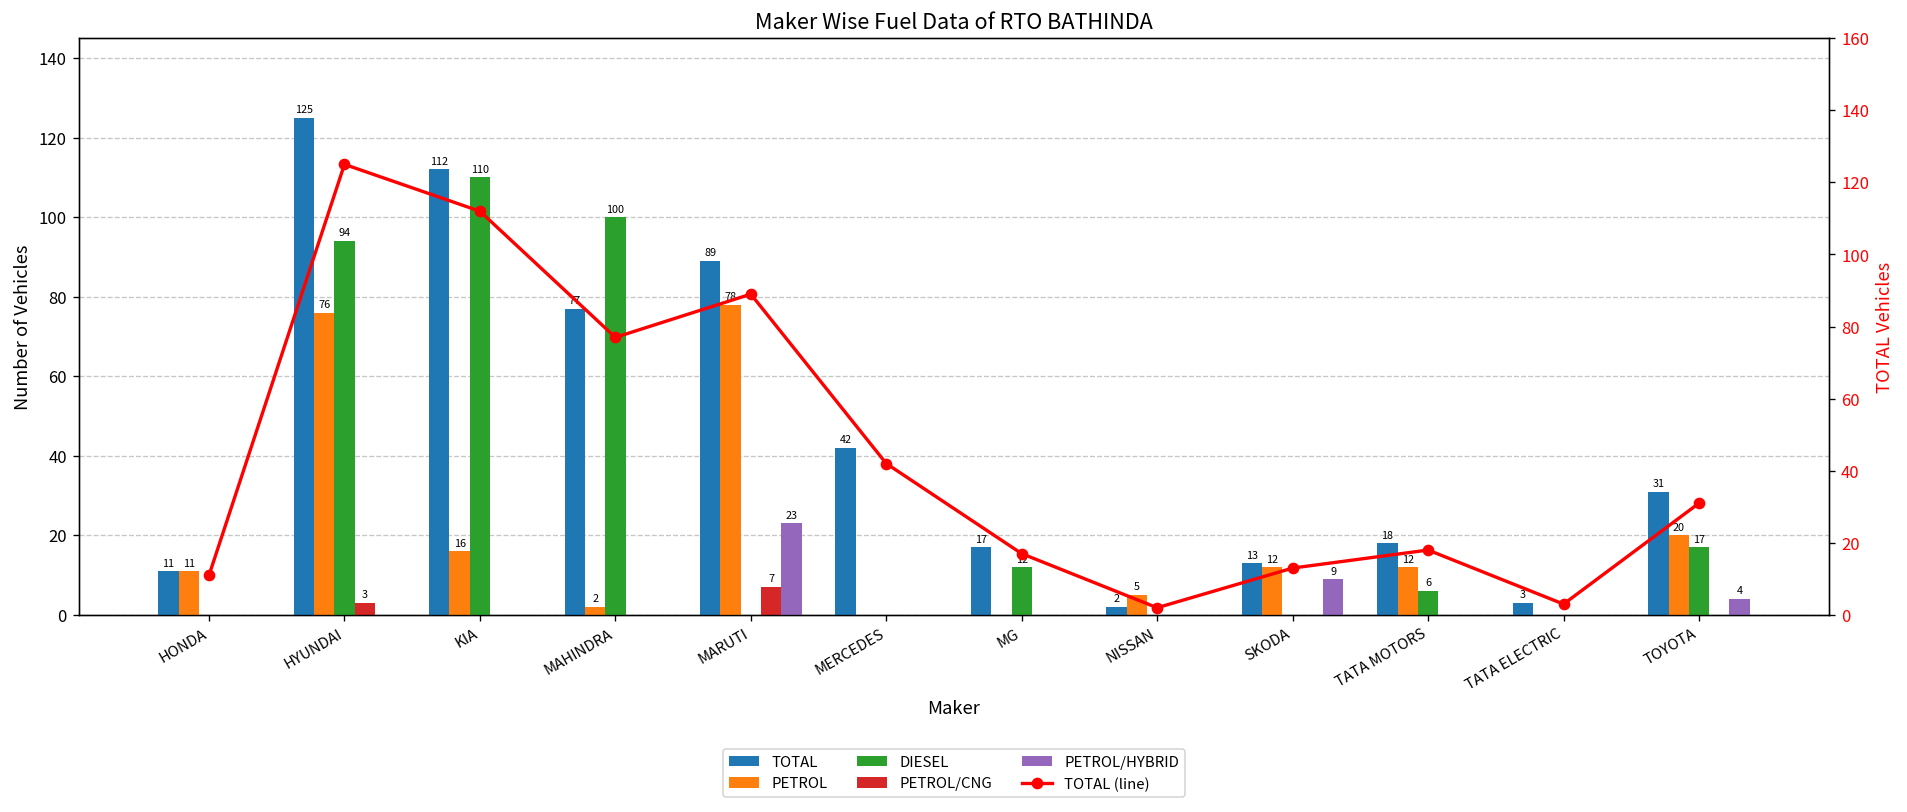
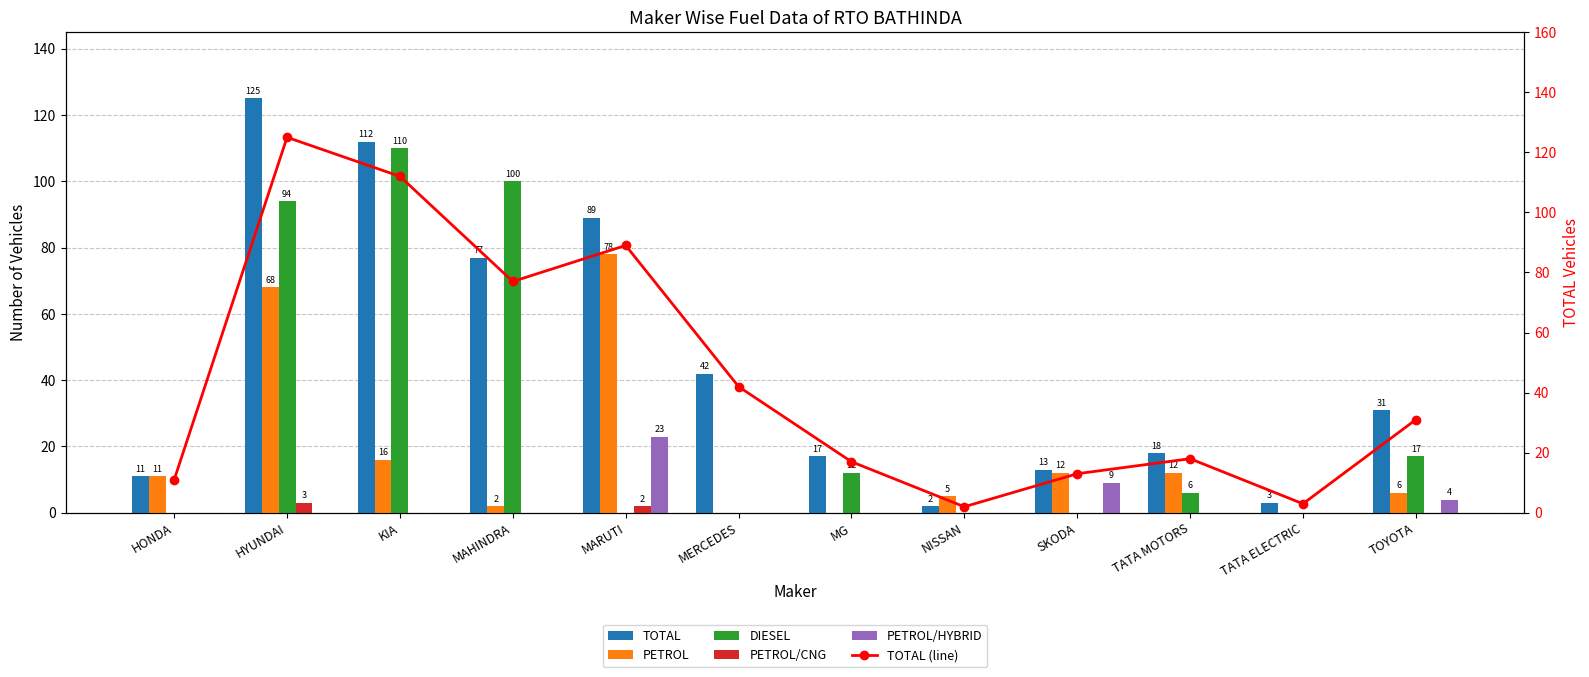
  {
    "TOTAL": {
      "HONDA": 11,
      "HYUNDAI": 125,
      "KIA": 112,
      "MAHINDRA": 77,
      "MARUTI": 89,
      "MERCEDES": 42,
      "MG": 17,
      "NISSAN": 2,
      "SKODA": 13,
      "TATA MOTORS": 18,
      "TATA ELECTRIC": 3,
      "TOYOTA": 31
    },
    "PETROL": {
      "HONDA": 11,
-     "HYUNDAI": 76,
+     "HYUNDAI": 68,
      "KIA": 16,
      "MAHINDRA": 2,
      "MARUTI": 78,
      "NISSAN": 5,
      "SKODA": 12,
      "TATA MOTORS": 12,
-     "TOYOTA": 20
+     "TOYOTA": 6
    },
    "DIESEL": {
      "HYUNDAI": 94,
      "KIA": 110,
      "MAHINDRA": 100,
      "TATA MOTORS": 6,
      "TOYOTA": 17
    },
    "PETROL/CNG": {
      "HYUNDAI": 3,
-     "MARUTI": 7
+     "MARUTI": 2
    },
    "PETROL/HYBRID": {
      "MARUTI": 23,
      "SKODA": 9,
      "TOYOTA": 4
    }
  }
